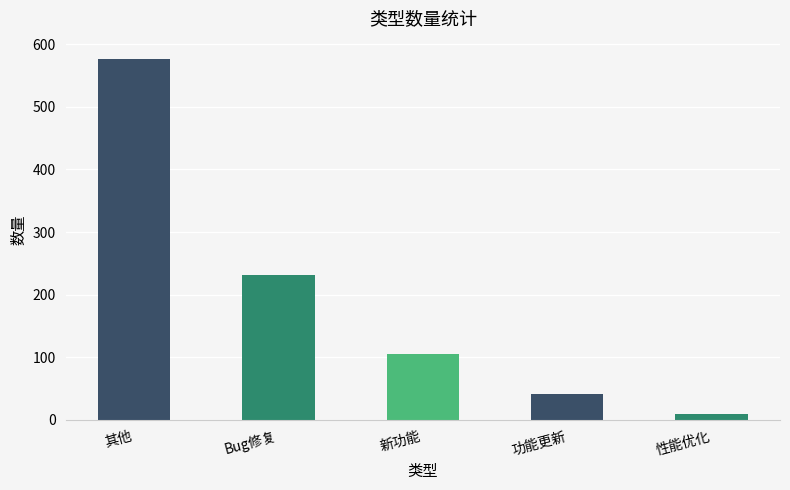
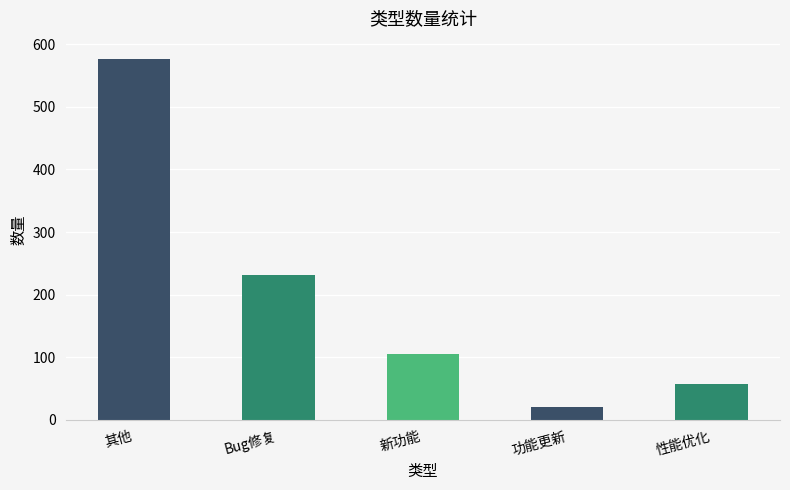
  {
    "其他": 580,
    "Bug修复": 230,
    "新功能": 110,
-   "功能更新": 40,
-   "性能优化": 10
+   "功能更新": 20,
+   "性能优化": 60
  }
